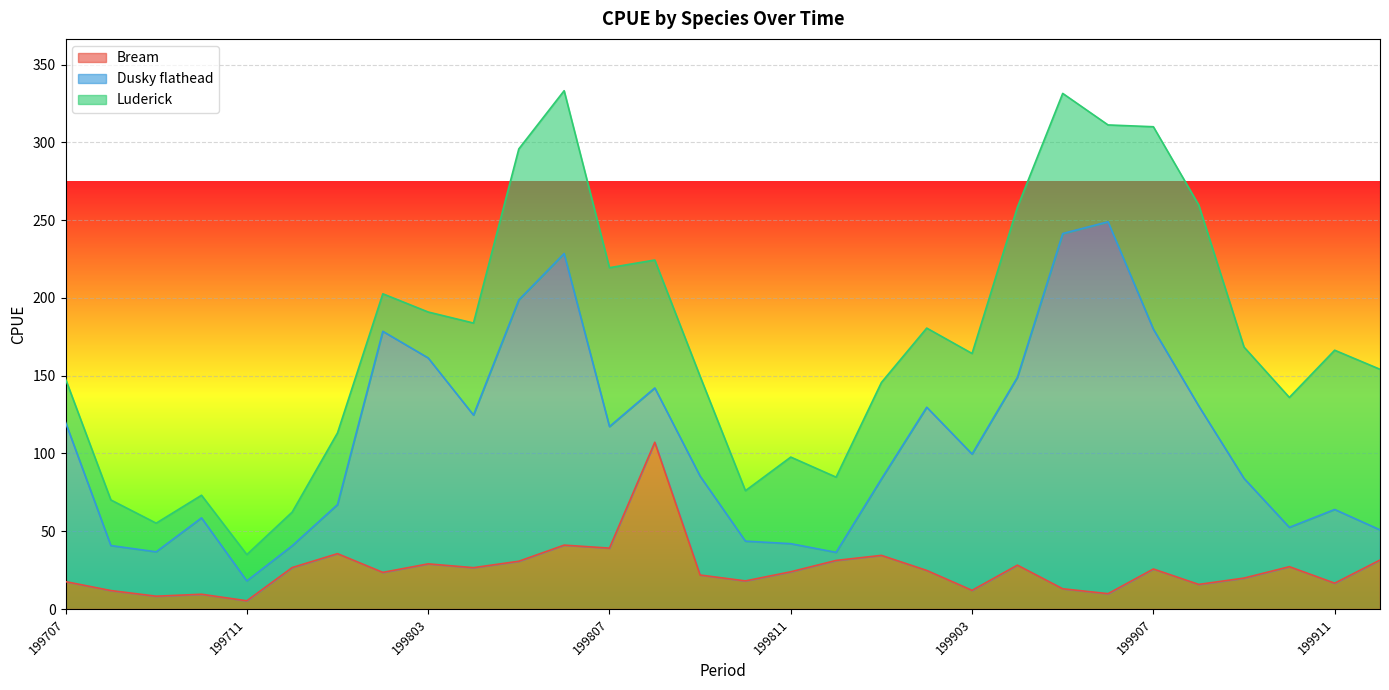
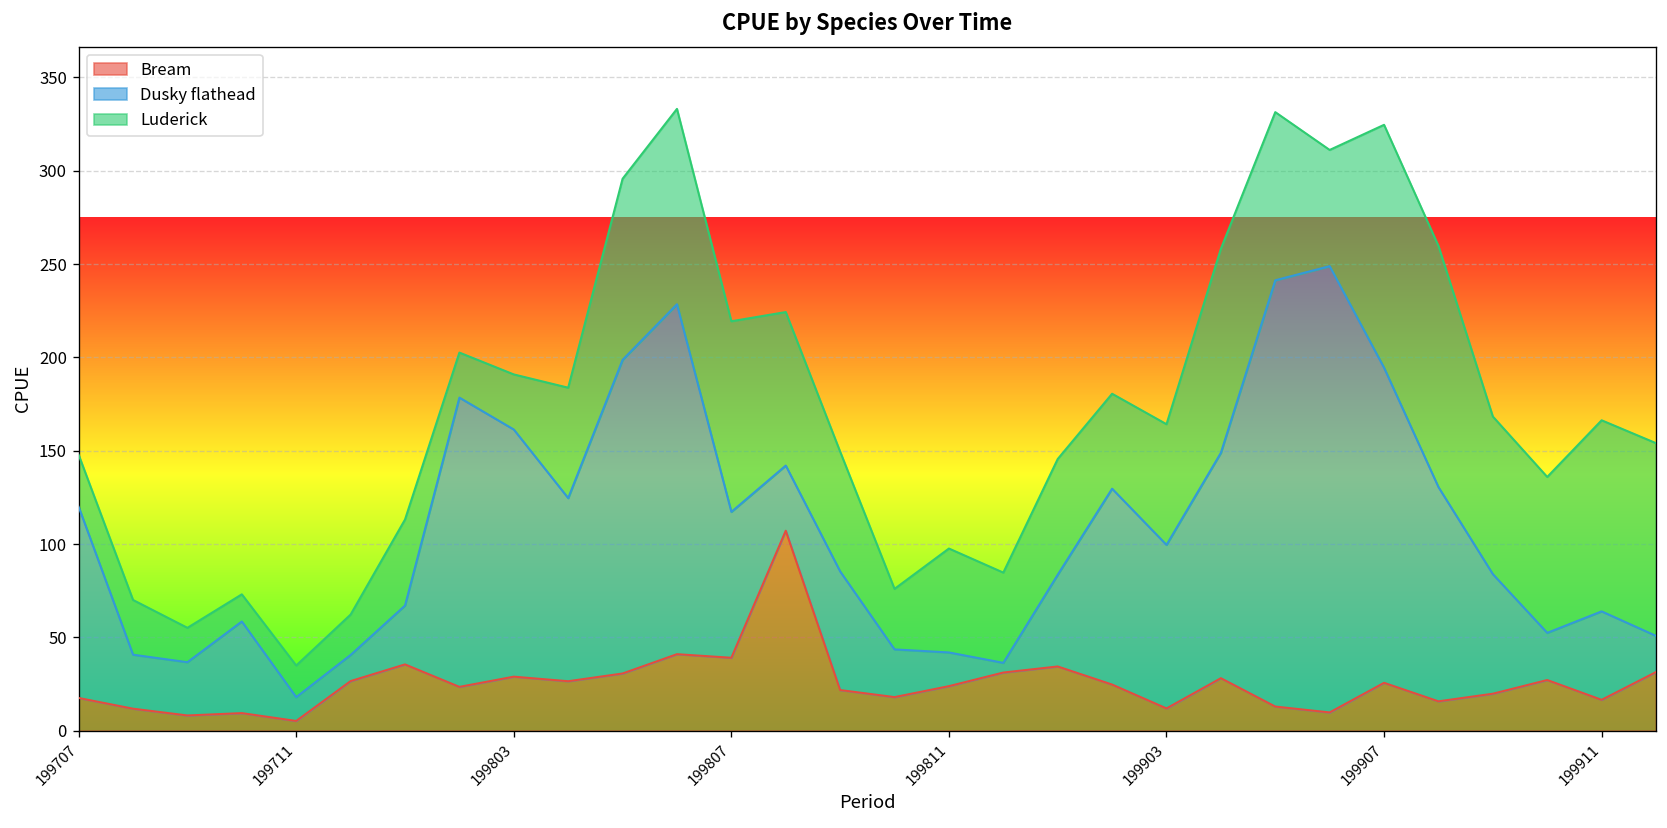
  {
    "Bream": {
      "199707": 18,
      "199711": 5,
      "199803": 29,
      "199807": 39,
      "199811": 24,
      "199903": 12,
      "199907": 26,
      "199911": 17
    },
    "Dusky flathead": {
      "199707": 102,
      "199711": 13,
      "199803": 132,
      "199807": 78,
      "199811": 18,
      "199903": 88,
-     "199907": 154,
+     "199907": 169,
      "199911": 47
    },
    "Luderick": {
      "199707": 28,
      "199711": 17,
      "199803": 30,
      "199807": 102,
      "199811": 56,
      "199903": 65,
      "199907": 130,
      "199911": 102
    }
  }
